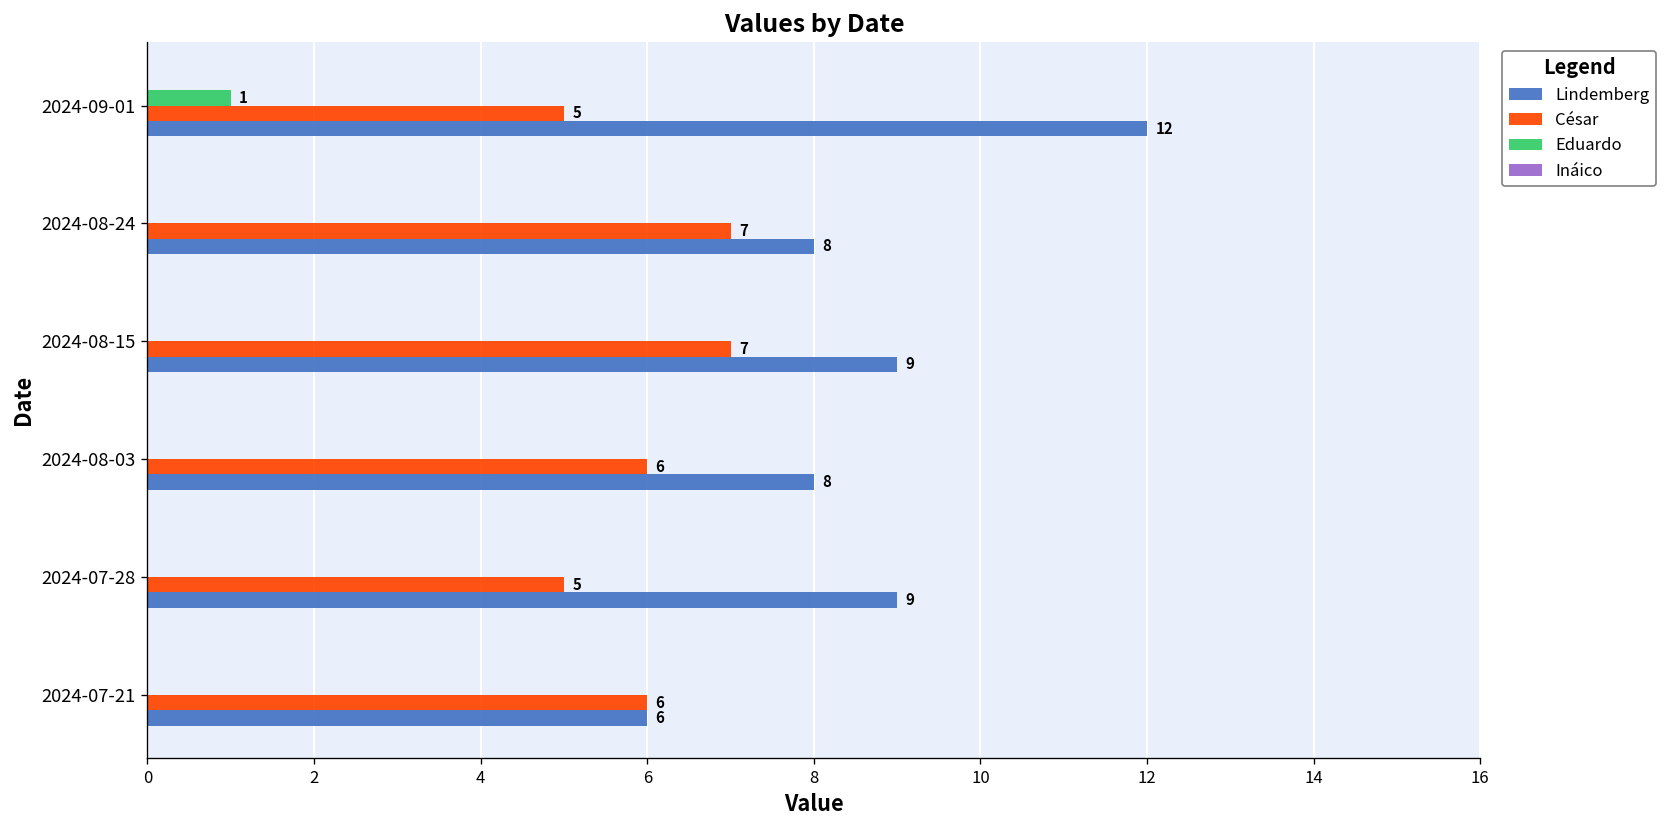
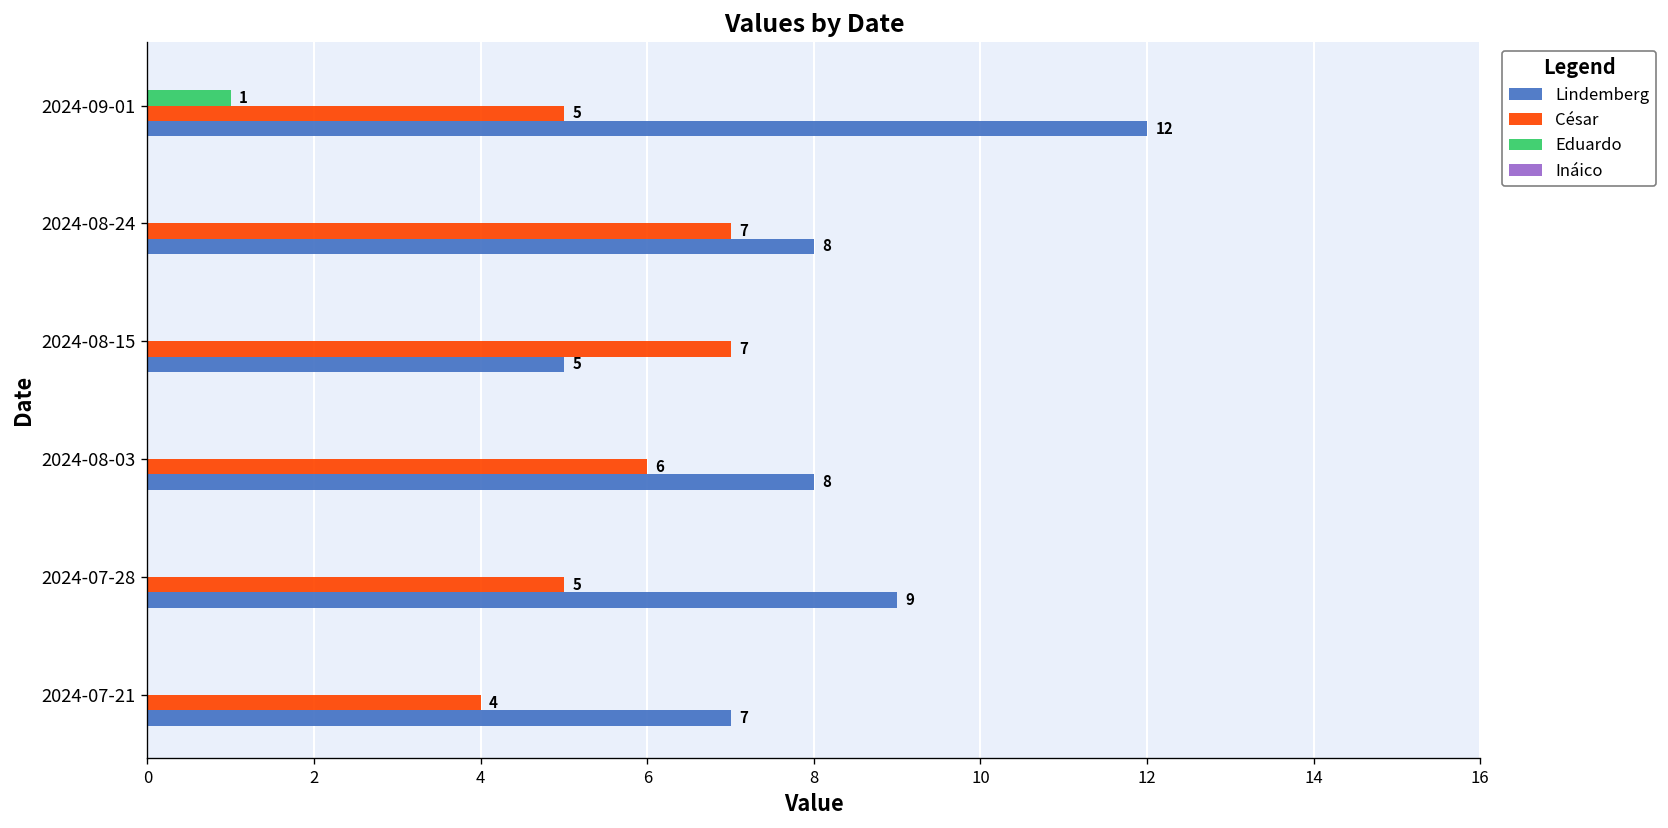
  {
    "Lindemberg": {
      "2024-09-01": 12,
      "2024-08-24": 8,
-     "2024-08-15": 9,
+     "2024-08-15": 5,
      "2024-08-03": 8,
      "2024-07-28": 9,
-     "2024-07-21": 6
+     "2024-07-21": 7
    },
    "César": {
      "2024-09-01": 5,
      "2024-08-24": 7,
      "2024-08-15": 7,
      "2024-08-03": 6,
      "2024-07-28": 5,
-     "2024-07-21": 6
+     "2024-07-21": 4
    },
    "Eduardo": {
      "2024-09-01": 1
    },
    "Ináico": {
      "2024-09-01": 0.0,
      "2024-08-24": 0.0,
      "2024-08-15": 0.0,
      "2024-08-03": 0.0,
      "2024-07-28": 0.0,
      "2024-07-21": 0.0
    }
  }
